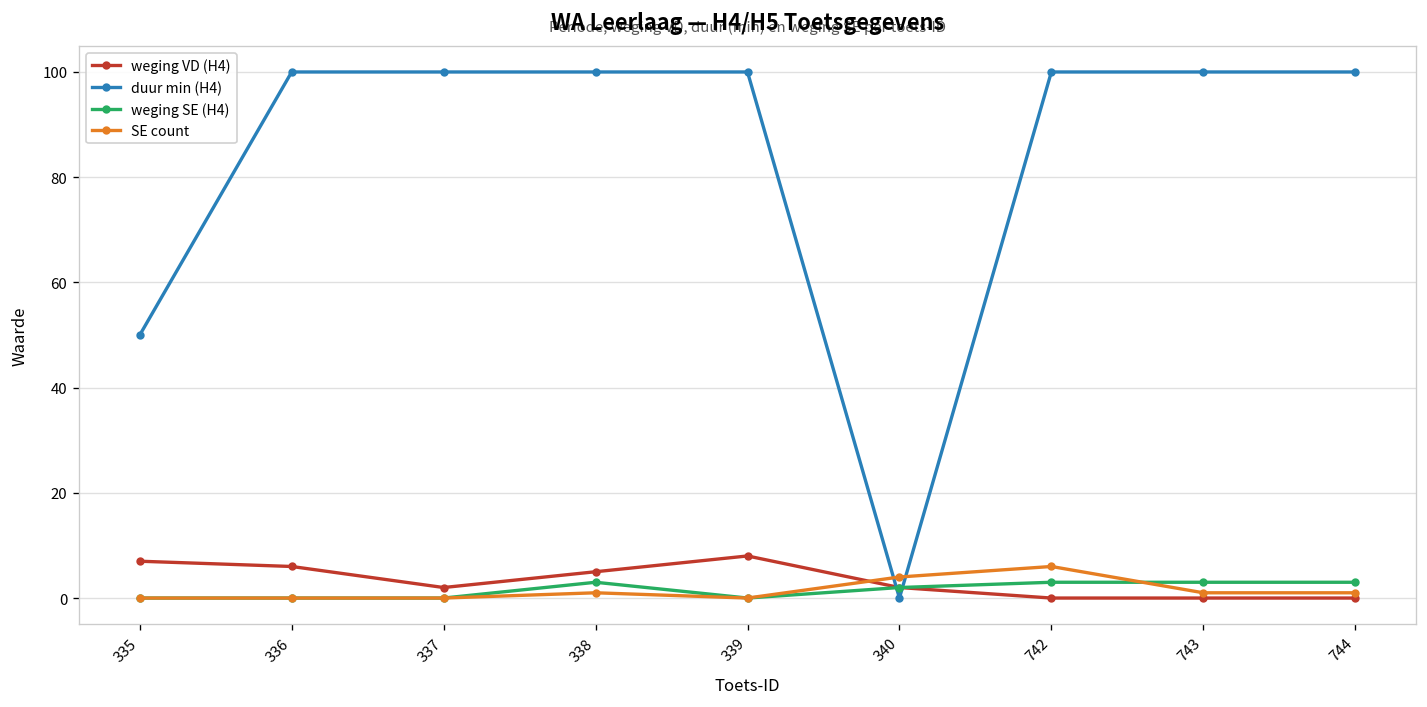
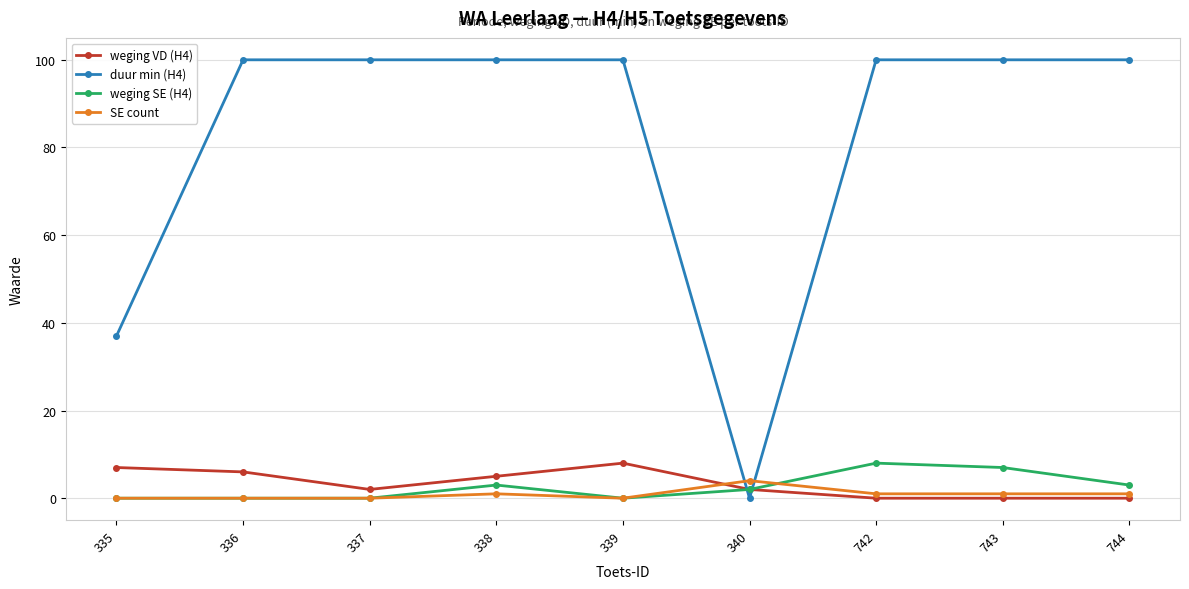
  {
    "weging VD (H4)": {
      "335": 7,
      "336": 6,
      "337": 2,
      "338": 5,
      "339": 8,
      "742": 0,
      "743": 0,
      "744": 0
    },
    "duur min (H4)": {
-     "335": 50,
+     "335": 37,
      "336": 100,
      "337": 100,
      "338": 100,
      "339": 100,
      "340": 0,
      "742": 100,
      "743": 100,
      "744": 100
    },
    "weging SE (H4)": {
      "338": 3,
-     "742": 3,
-     "743": 3,
+     "742": 8,
+     "743": 7,
      "744": 3
    },
    "SE count": {
      "338": 1,
      "340": 4,
-     "742": 6,
+     "742": 1,
      "743": 1,
      "744": 1
    }
  }
